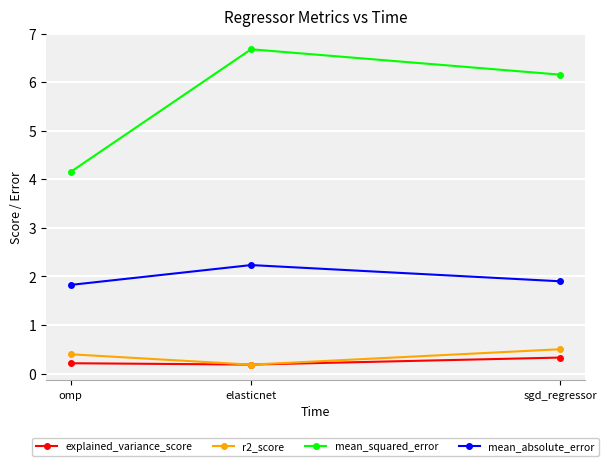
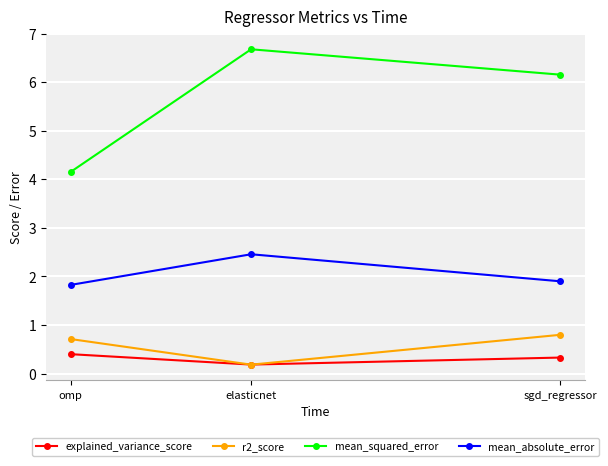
  {
    "explained_variance_score": {
-     "omp": 0.2,
+     "omp": 0.4,
      "sgd_regressor": 0.3
    },
    "r2_score": {
-     "omp": 0.4,
-     "sgd_regressor": 0.5
+     "omp": 0.7,
+     "sgd_regressor": 0.8
    },
    "mean_squared_error": {
      "omp": 4.2,
      "elasticnet": 6.7,
      "sgd_regressor": 6.2
    },
    "mean_absolute_error": {
      "omp": 1.8,
-     "elasticnet": 2.2,
+     "elasticnet": 2.5,
      "sgd_regressor": 1.9
    }
  }
